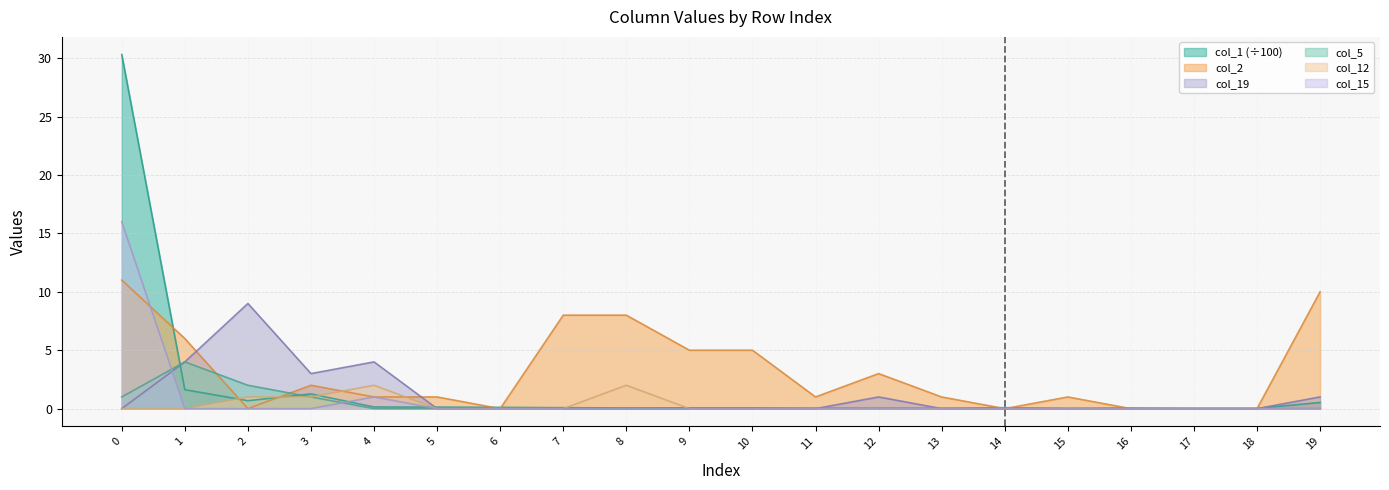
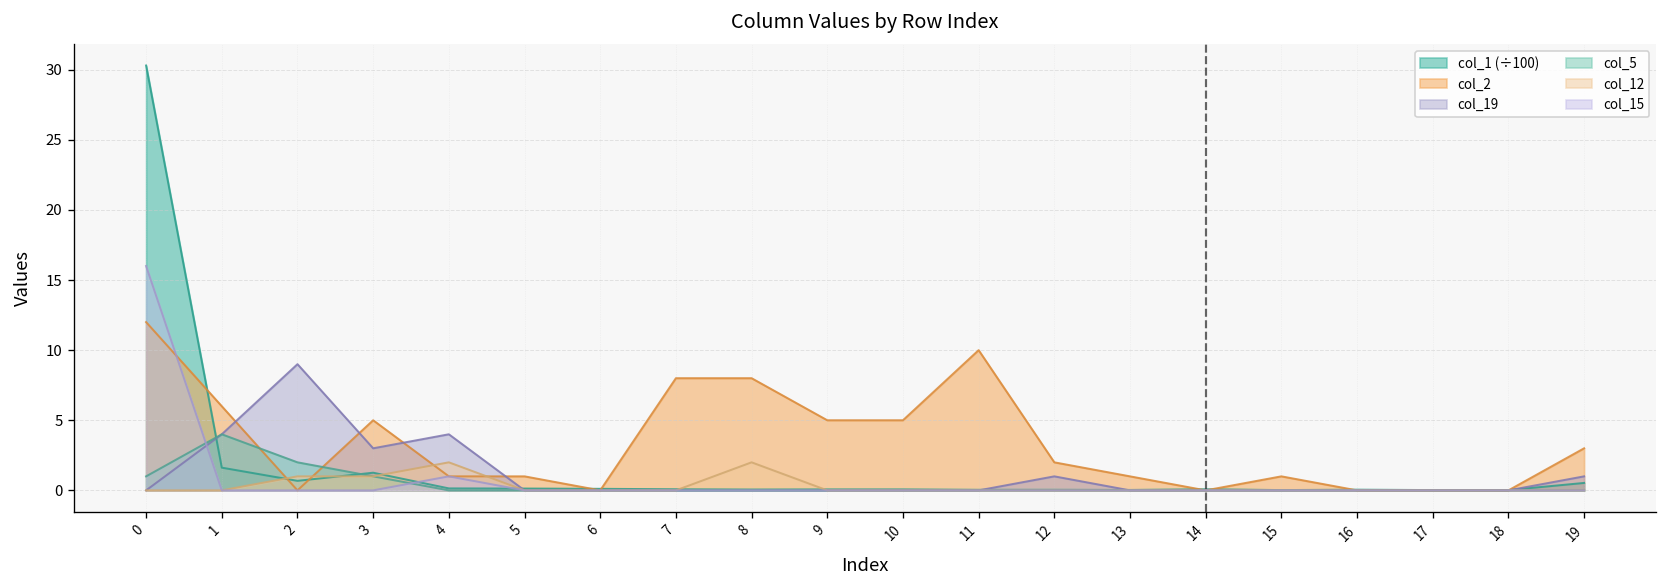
  {
    "col_2": {
-     "0": 11,
+     "0": 12,
      "1": 6,
-     "3": 2,
+     "3": 5,
      "5": 1,
      "7": 8,
      "8": 8,
      "9": 5,
      "10": 5,
-     "11": 1,
-     "12": 3,
+     "11": 10,
+     "12": 2,
      "13": 1,
      "15": 1,
-     "19": 10
+     "19": 3
    },
    "col_12": {
      "2": 1,
      "4": 2,
      "8": 2
    }
  }
